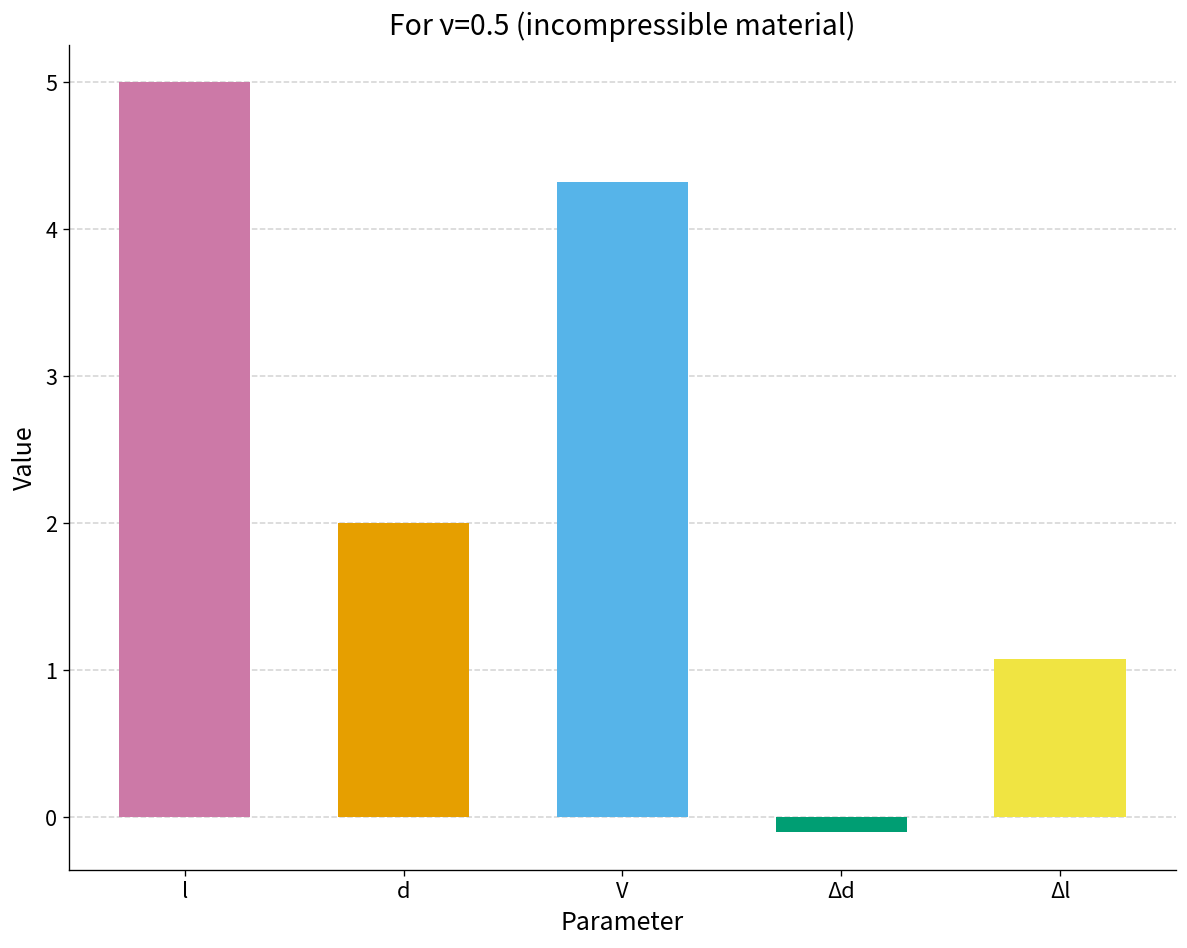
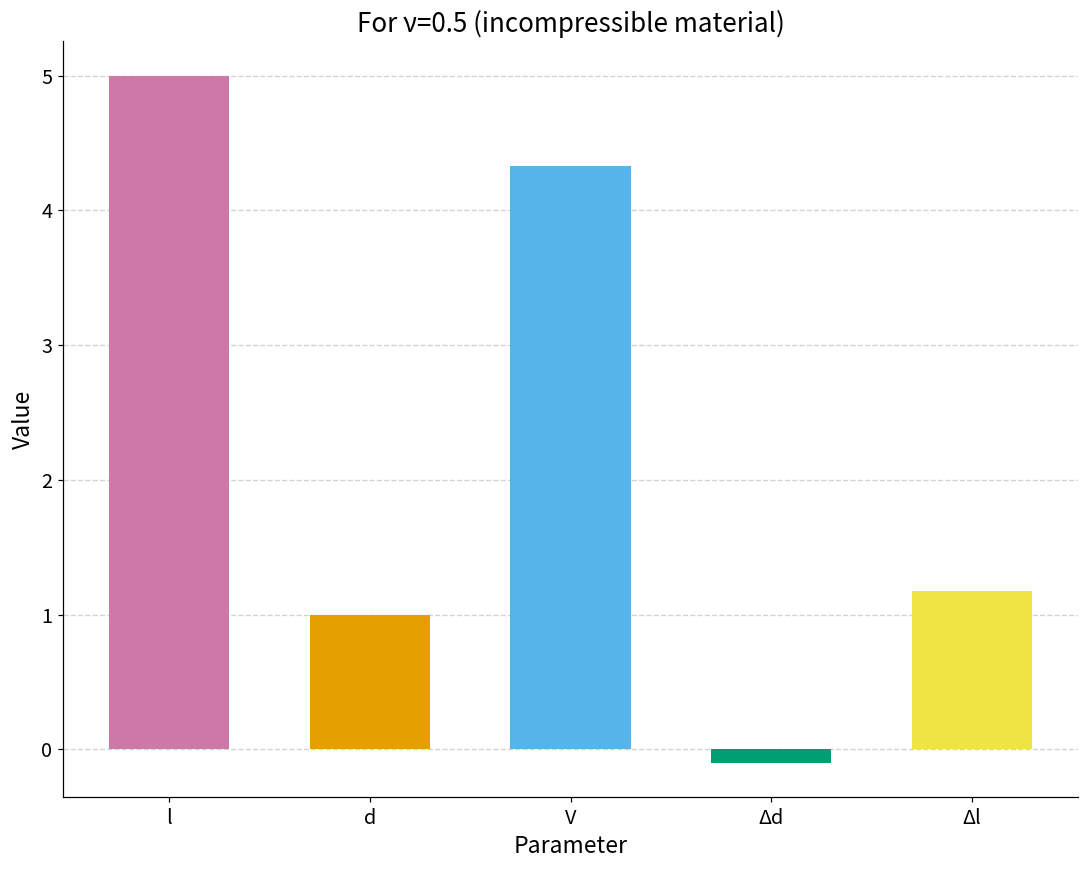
  {
    "l": 5.00,
-   "d": 2,
+   "d": 1,
    "V": 4.33,
    "Δd": -0.10,
-   "Δl": 1.08
+   "Δl": 1.17
  }
